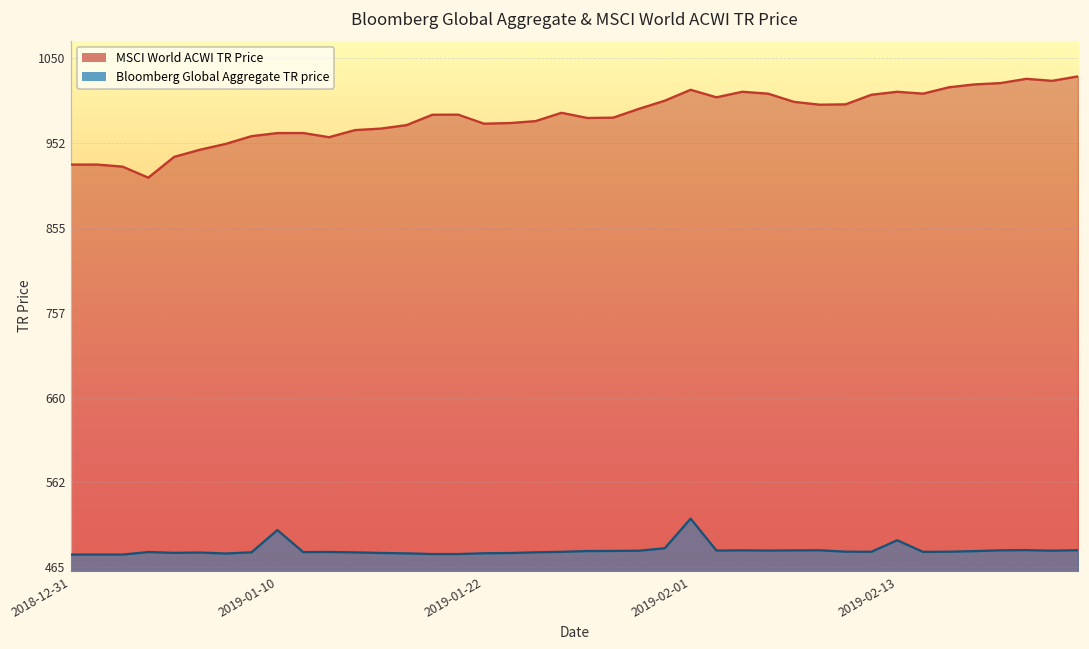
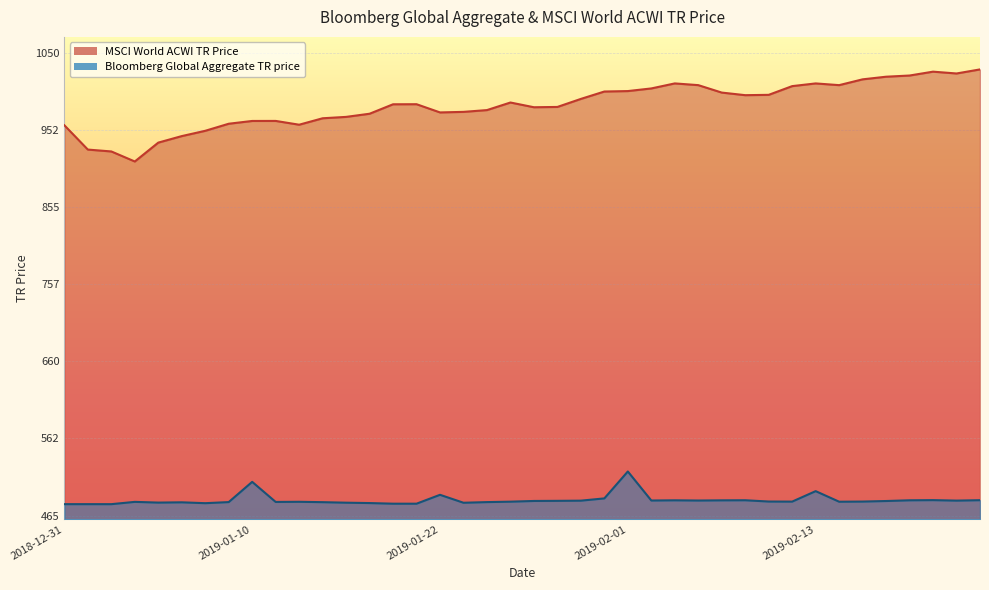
  {
    "MSCI World ACWI TR Price": {
-     "2018-12-31": 930,
+     "2018-12-31": 960,
      "2019-01-10": 960,
      "2019-01-22": 970,
-     "2019-02-01": 1010,
+     "2019-02-01": 1000,
      "2019-02-13": 1010
    },
    "Bloomberg Global Aggregate TR price": {
      "2018-12-31": 480,
      "2019-01-10": 510,
-     "2019-01-22": 480,
+     "2019-01-22": 490,
      "2019-02-01": 520,
      "2019-02-13": 500
    }
  }
